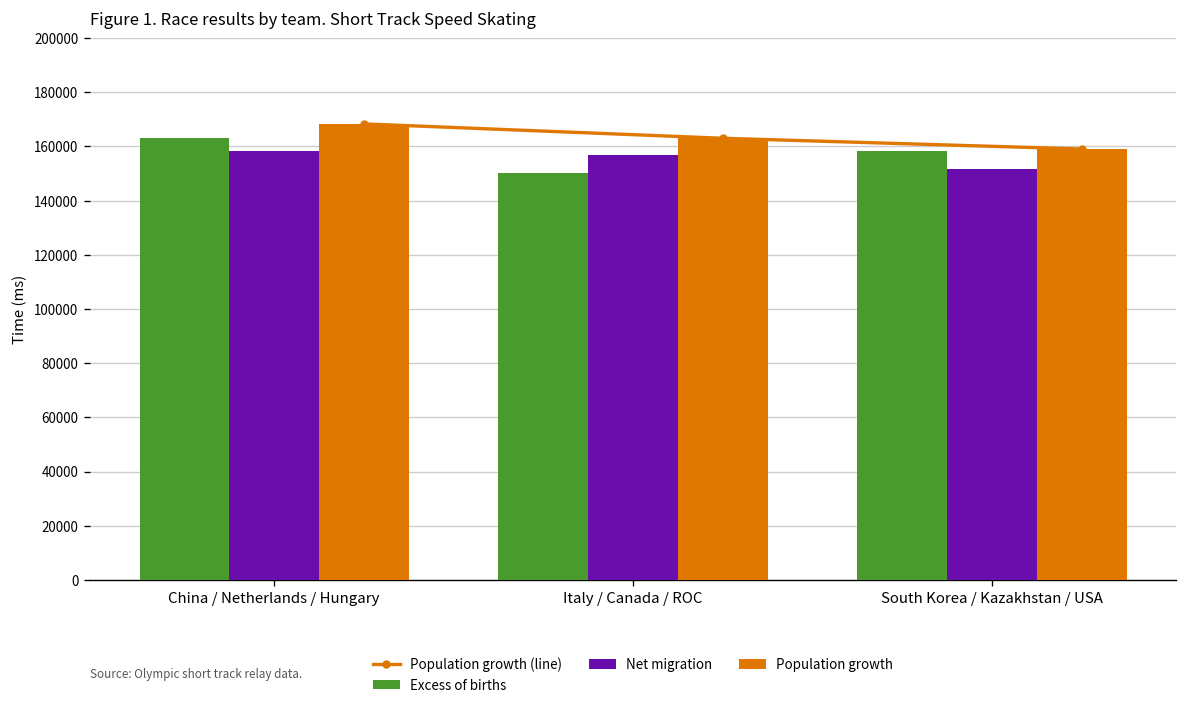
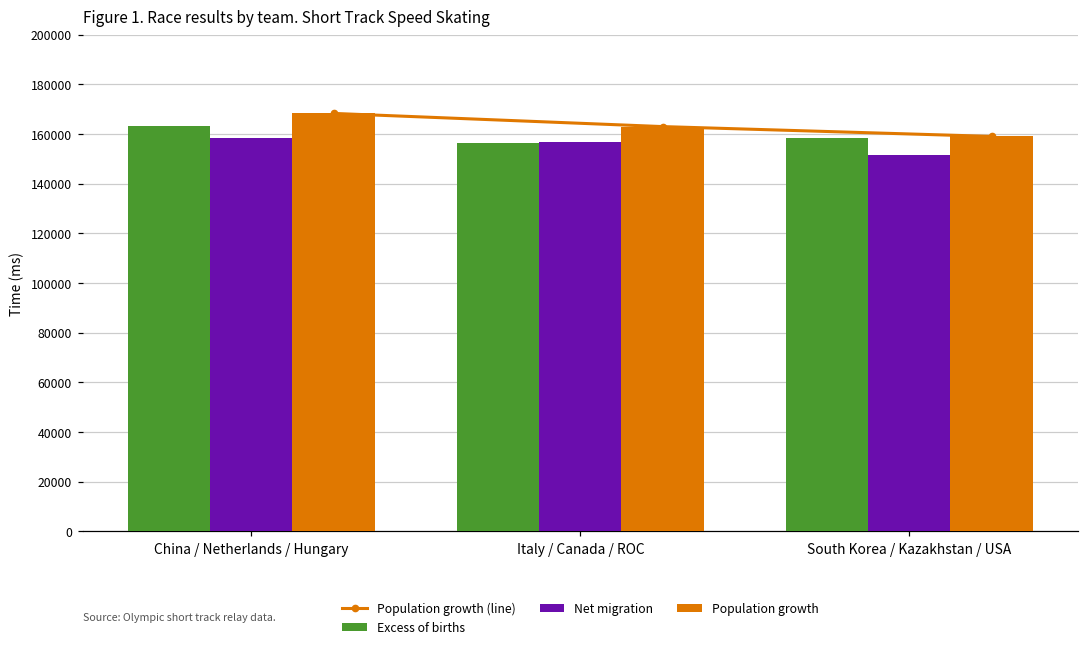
  {
    "Excess of births": {
      "China / Netherlands / Hungary": 163000,
-     "Italy / Canada / ROC": 150000,
+     "Italy / Canada / ROC": 156000,
      "South Korea / Kazakhstan / USA": 158000
    },
    "Net migration": {
      "China / Netherlands / Hungary": 158000,
      "Italy / Canada / ROC": 157000,
      "South Korea / Kazakhstan / USA": 151000
    },
    "Population growth": {
      "China / Netherlands / Hungary": 168000,
      "Italy / Canada / ROC": 163000,
      "South Korea / Kazakhstan / USA": 159000
    }
  }
